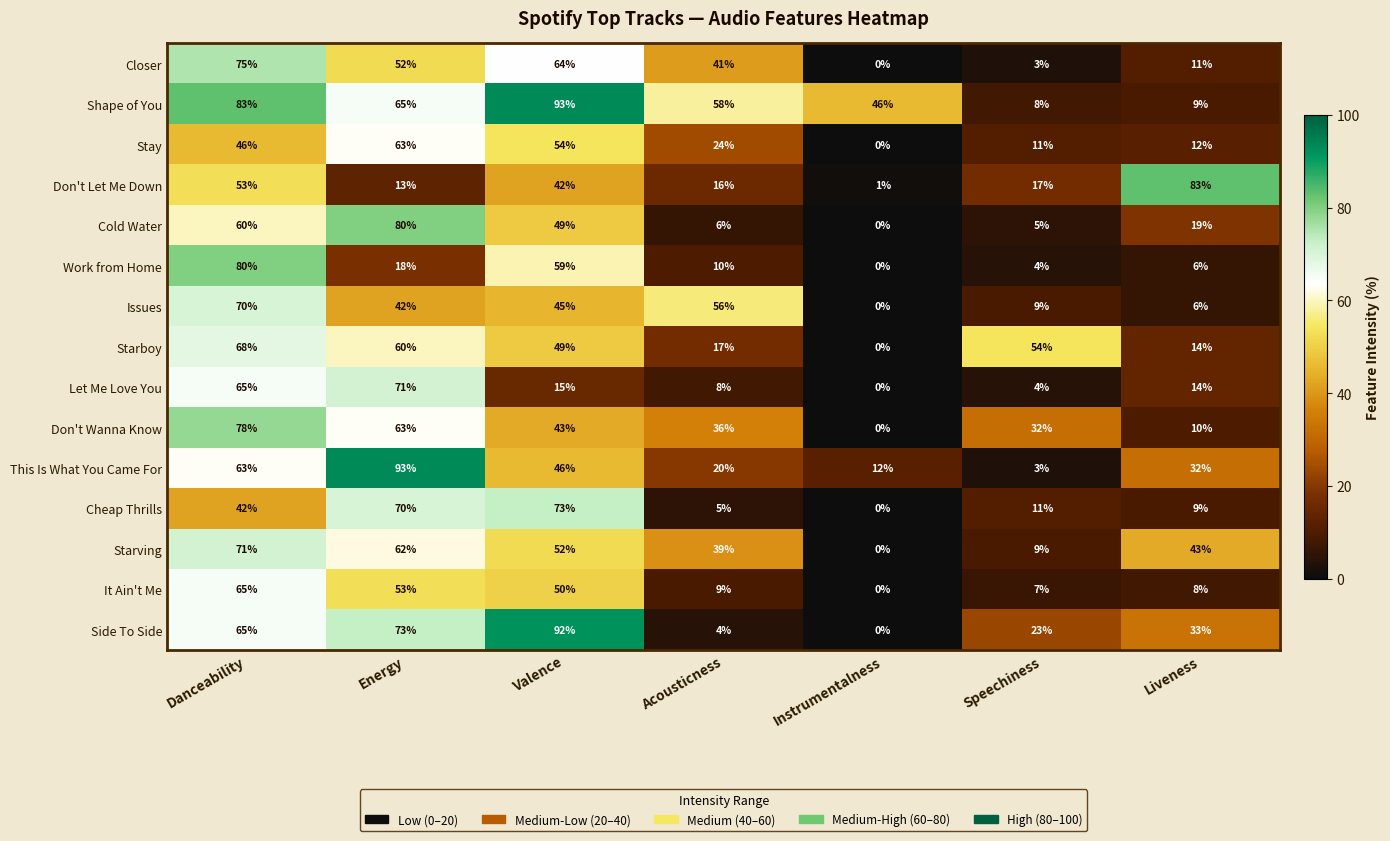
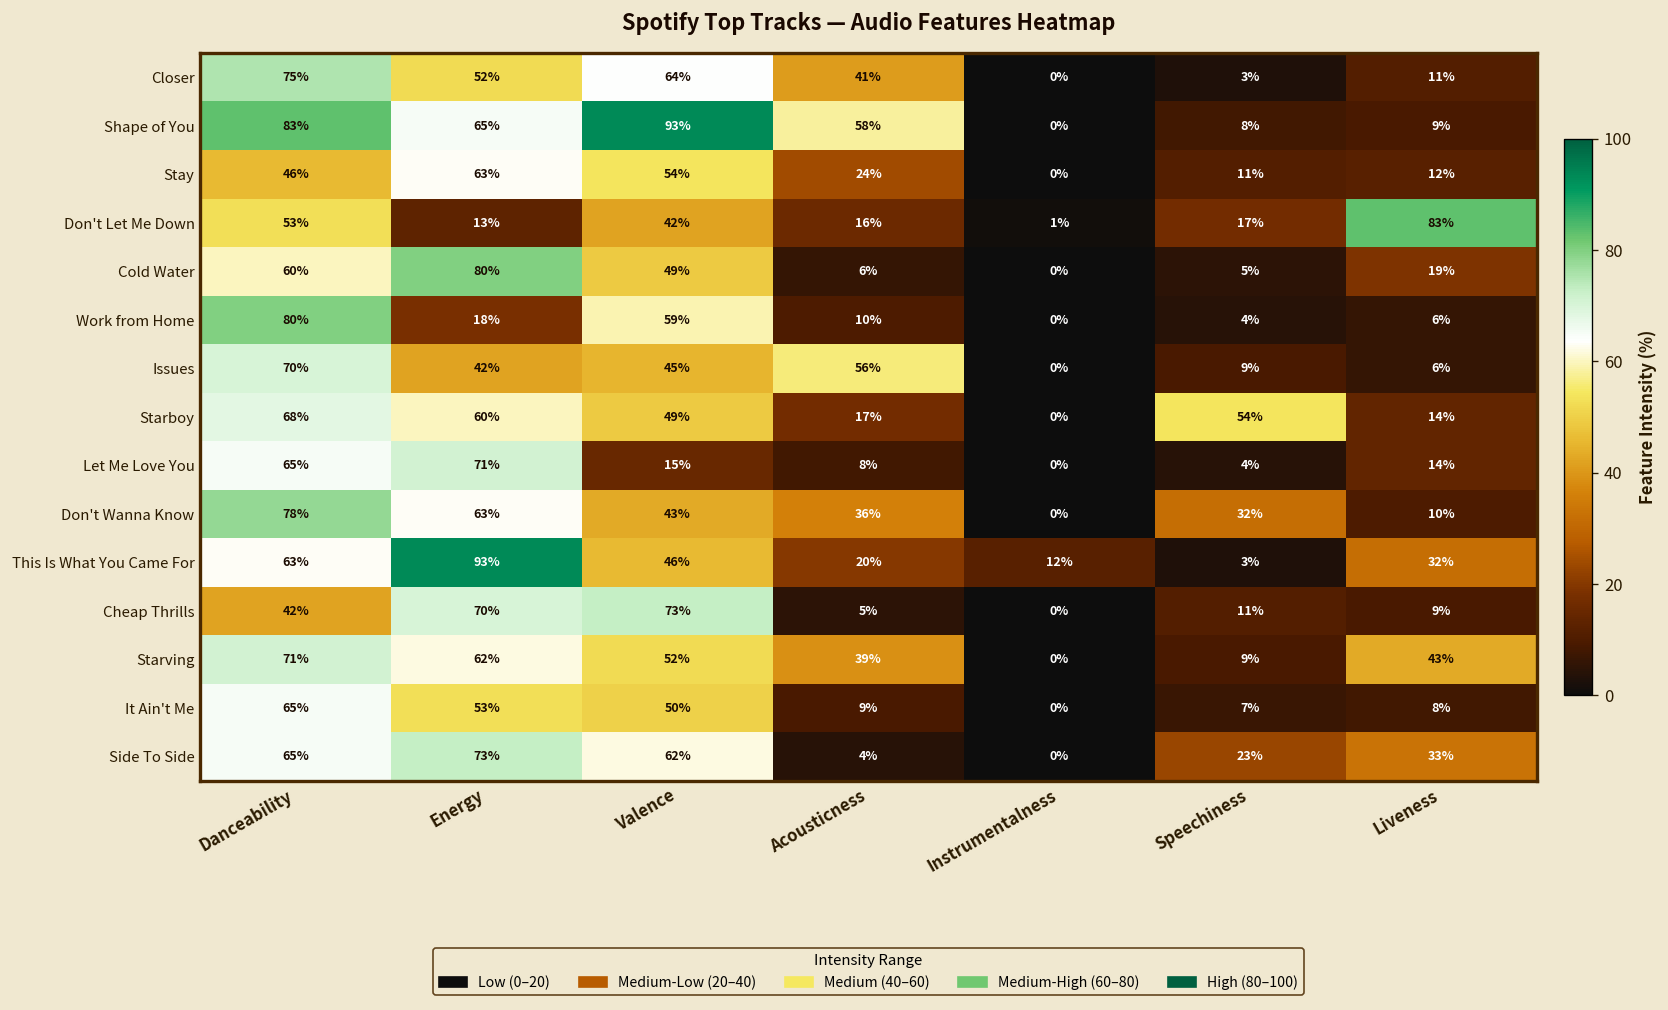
  {
    "Closer": {
      "Danceability": "75%",
      "Energy": "52%",
      "Valence": "64%",
      "Acousticness": "41%",
      "Instrumentalness": "0%",
      "Speechiness": "3%",
      "Liveness": "11%"
    },
    "Shape of You": {
      "Danceability": "83%",
      "Energy": "65%",
      "Valence": "93%",
      "Acousticness": "58%",
-     "Instrumentalness": "46%",
+     "Instrumentalness": "0%",
      "Speechiness": "8%",
      "Liveness": "9%"
    },
    "Stay": {
      "Danceability": "46%",
      "Energy": "63%",
      "Valence": "54%",
      "Acousticness": "24%",
      "Instrumentalness": "0%",
      "Speechiness": "11%",
      "Liveness": "12%"
    },
    "Don't Let Me Down": {
      "Danceability": "53%",
      "Energy": "13%",
      "Valence": "42%",
      "Acousticness": "16%",
      "Instrumentalness": "1%",
      "Speechiness": "17%",
      "Liveness": "83%"
    },
    "Cold Water": {
      "Danceability": "60%",
      "Energy": "80%",
      "Valence": "49%",
      "Acousticness": "6%",
      "Instrumentalness": "0%",
      "Speechiness": "5%",
      "Liveness": "19%"
    },
    "Work from Home": {
      "Danceability": "80%",
      "Energy": "18%",
      "Valence": "59%",
      "Acousticness": "10%",
      "Instrumentalness": "0%",
      "Speechiness": "4%",
      "Liveness": "6%"
    },
    "Issues": {
      "Danceability": "70%",
      "Energy": "42%",
      "Valence": "45%",
      "Acousticness": "56%",
      "Instrumentalness": "0%",
      "Speechiness": "9%",
      "Liveness": "6%"
    },
    "Starboy": {
      "Danceability": "68%",
      "Energy": "60%",
      "Valence": "49%",
      "Acousticness": "17%",
      "Instrumentalness": "0%",
      "Speechiness": "54%",
      "Liveness": "14%"
    },
    "Let Me Love You": {
      "Danceability": "65%",
      "Energy": "71%",
      "Valence": "15%",
      "Acousticness": "8%",
      "Instrumentalness": "0%",
      "Speechiness": "4%",
      "Liveness": "14%"
    },
    "Don't Wanna Know": {
      "Danceability": "78%",
      "Energy": "63%",
      "Valence": "43%",
      "Acousticness": "36%",
      "Instrumentalness": "0%",
      "Speechiness": "32%",
      "Liveness": "10%"
    },
    "This Is What You Came For": {
      "Danceability": "63%",
      "Energy": "93%",
      "Valence": "46%",
      "Acousticness": "20%",
      "Instrumentalness": "12%",
      "Speechiness": "3%",
      "Liveness": "32%"
    },
    "Cheap Thrills": {
      "Danceability": "42%",
      "Energy": "70%",
      "Valence": "73%",
      "Acousticness": "5%",
      "Instrumentalness": "0%",
      "Speechiness": "11%",
      "Liveness": "9%"
    },
    "Starving": {
      "Danceability": "71%",
      "Energy": "62%",
      "Valence": "52%",
      "Acousticness": "39%",
      "Instrumentalness": "0%",
      "Speechiness": "9%",
      "Liveness": "43%"
    },
    "It Ain't Me": {
      "Danceability": "65%",
      "Energy": "53%",
      "Valence": "50%",
      "Acousticness": "9%",
      "Instrumentalness": "0%",
      "Speechiness": "7%",
      "Liveness": "8%"
    },
    "Side To Side": {
      "Danceability": "65%",
      "Energy": "73%",
-     "Valence": "92%",
+     "Valence": "62%",
      "Acousticness": "4%",
      "Instrumentalness": "0%",
      "Speechiness": "23%",
      "Liveness": "33%"
    }
  }
